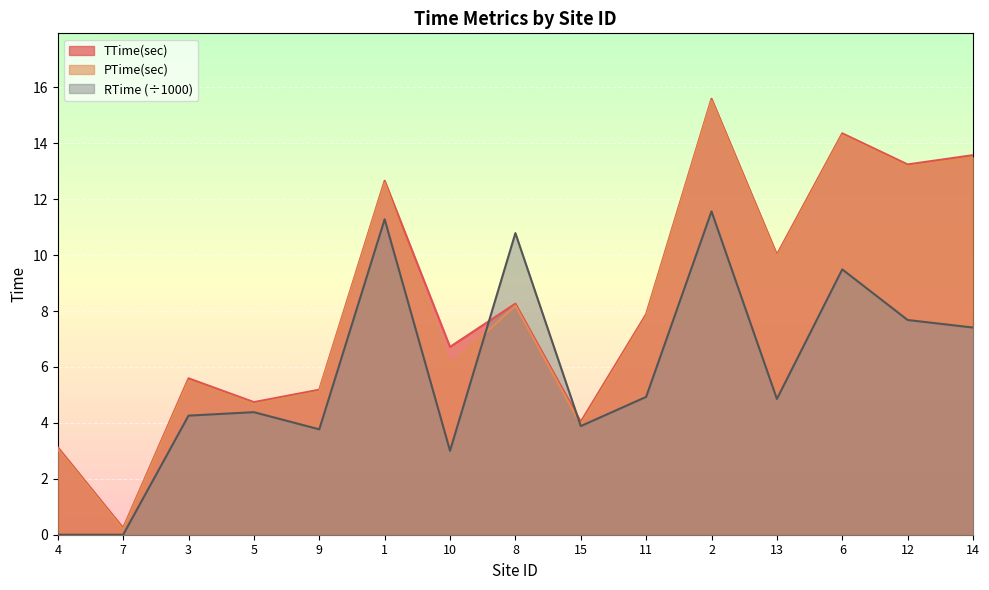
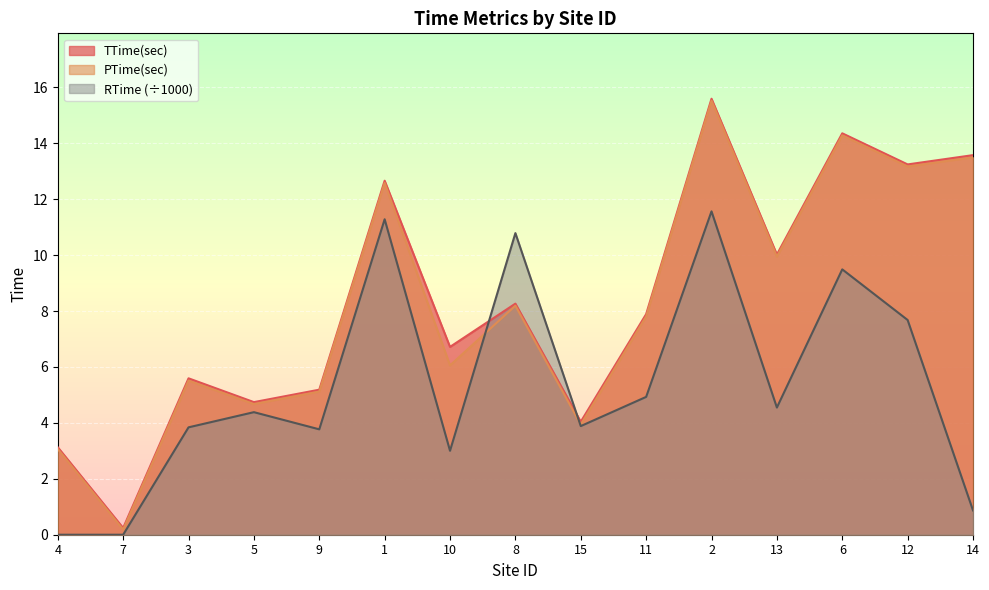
  {
    "RTime (÷1000)": {
      "4": 0.0,
      "7": 0.0,
-     "3": 4.3,
+     "3": 3.8,
      "5": 4.4,
      "9": 3.8,
      "1": 11.3,
      "10": 3.0,
      "8": 10.8,
      "11": 4.9,
      "2": 11.6,
-     "13": 4.9,
+     "13": 4.5,
      "6": 9.5,
      "12": 7.7,
-     "14": 7.4
+     "14": 0.9
    }
  }
